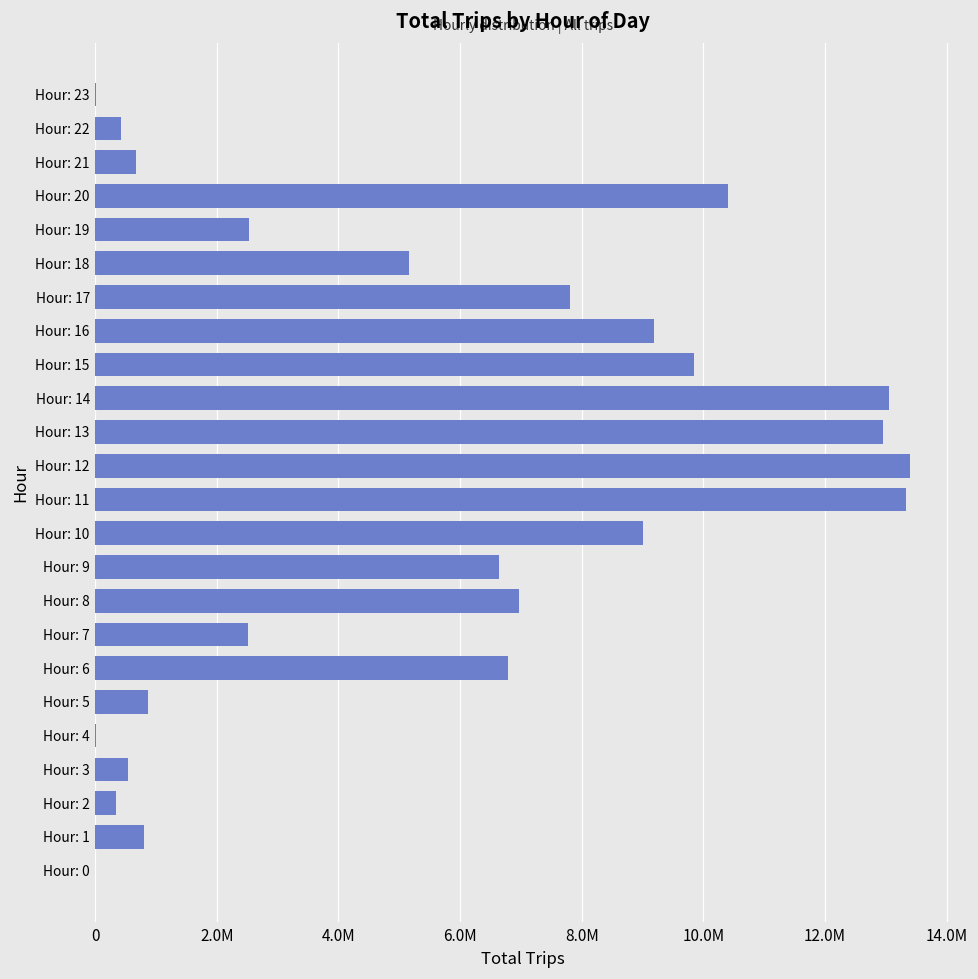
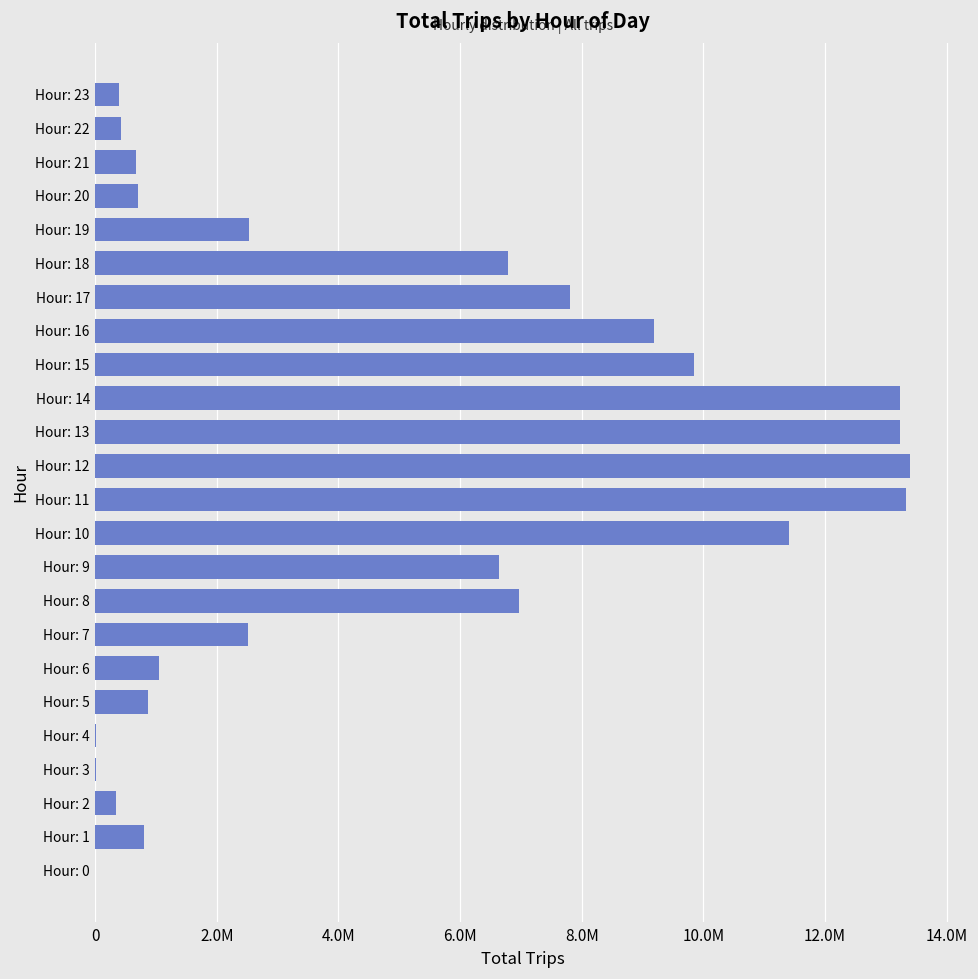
  {
-   "Hour: 23": 0,
+   "Hour: 23": 400000,
    "Hour: 22": 400000,
    "Hour: 21": 700000,
-   "Hour: 20": 10400000,
+   "Hour: 20": 700000,
    "Hour: 19": 2500000,
-   "Hour: 18": 5200000,
+   "Hour: 18": 6800000,
    "Hour: 17": 7800000,
    "Hour: 16": 9200000,
    "Hour: 15": 9800000,
-   "Hour: 14": 13100000,
-   "Hour: 13": 13000000,
+   "Hour: 14": 13200000,
+   "Hour: 13": 13200000,
    "Hour: 12": 13400000,
    "Hour: 11": 13300000,
-   "Hour: 10": 9000000,
+   "Hour: 10": 11400000,
    "Hour: 9": 6600000,
    "Hour: 8": 7000000,
    "Hour: 7": 2500000,
-   "Hour: 6": 6800000,
+   "Hour: 6": 1000000,
    "Hour: 5": 900000,
-   "Hour: 3": 500000,
+   "Hour: 3": 0,
    "Hour: 2": 300000,
    "Hour: 1": 800000
  }
